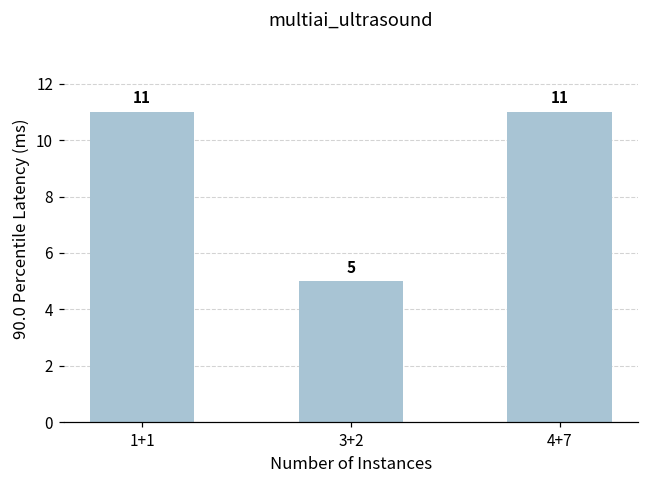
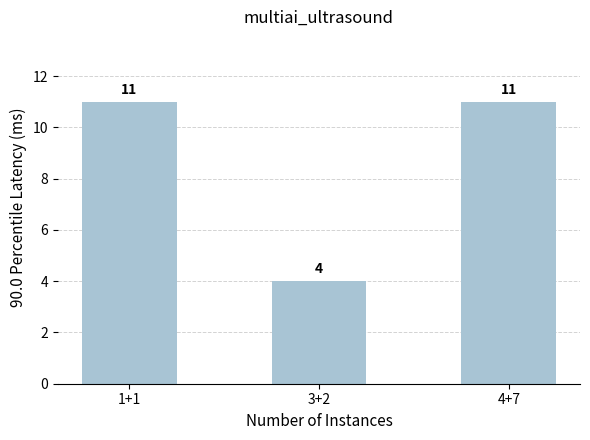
  {
    "1+1": 11,
-   "3+2": 5,
+   "3+2": 4,
    "4+7": 11
  }
